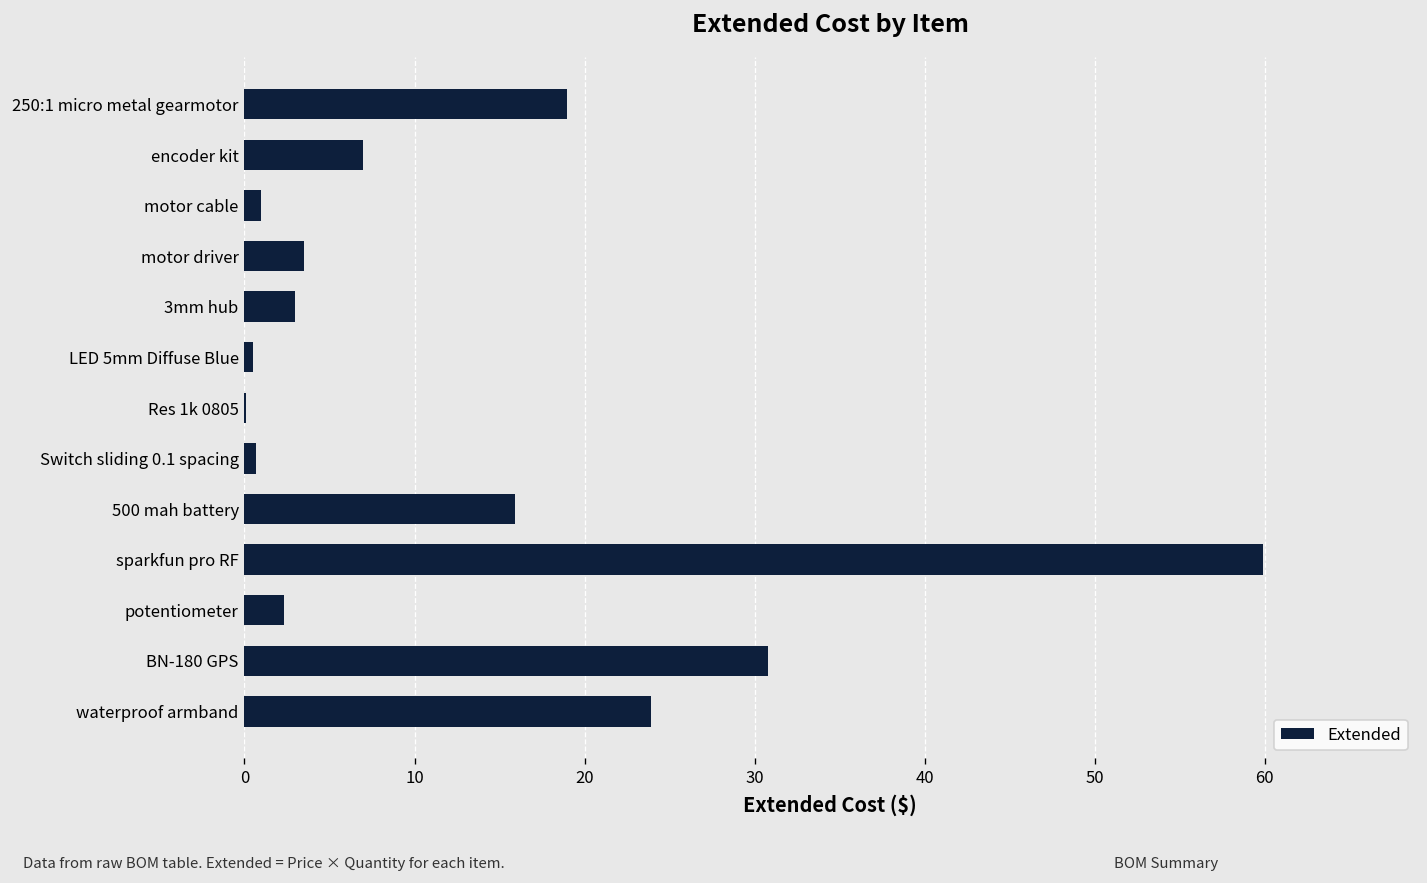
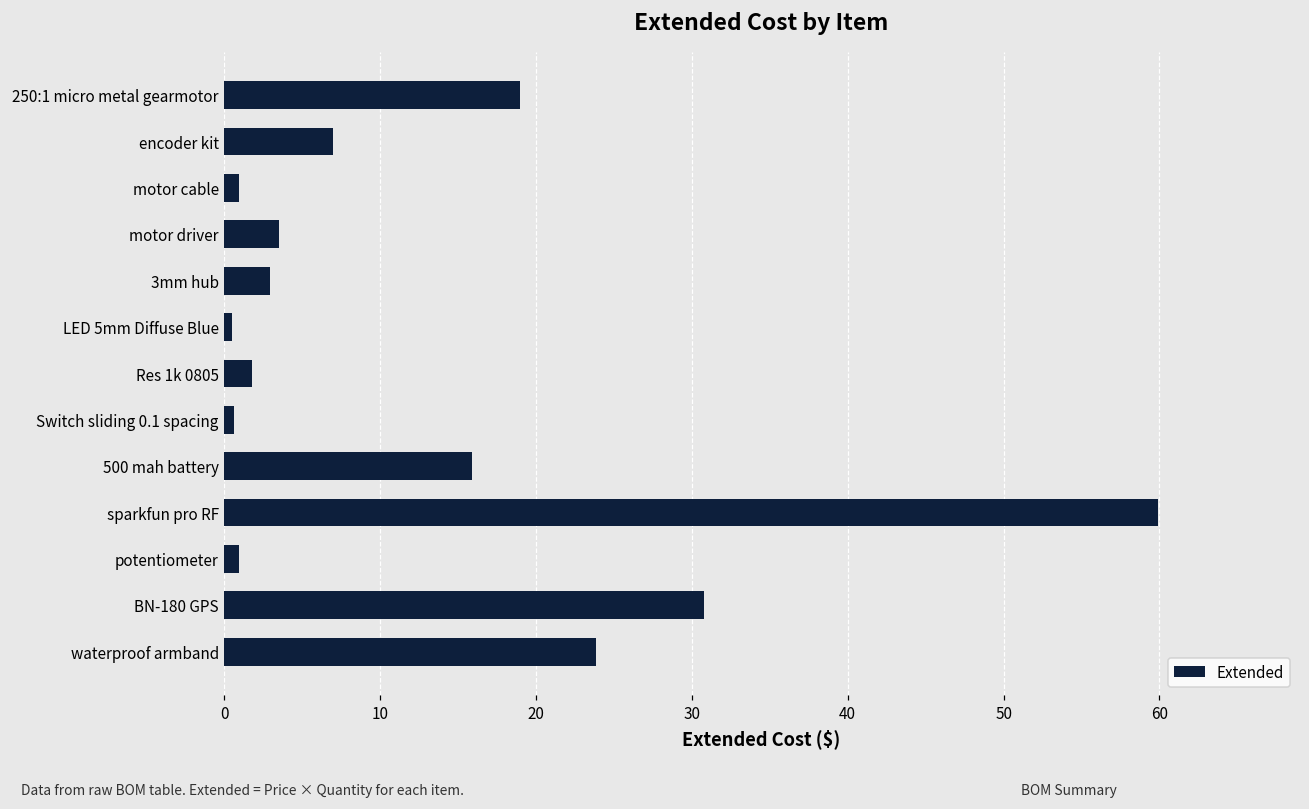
  {
    "250:1 micro metal gearmotor": 19.0,
    "encoder kit": 7.0,
    "motor cable": 1.0,
    "motor driver": 3.5,
    "3mm hub": 3.0,
    "LED 5mm Diffuse Blue": 0.5,
-   "Res 1k 0805": 0.1,
+   "Res 1k 0805": 1.8,
    "Switch sliding 0.1 spacing": 0.7,
    "500 mah battery": 15.9,
    "sparkfun pro RF": 59.9,
-   "potentiometer": 2.3,
+   "potentiometer": 1.0,
    "BN-180 GPS": 30.8,
    "waterproof armband": 23.9
  }
